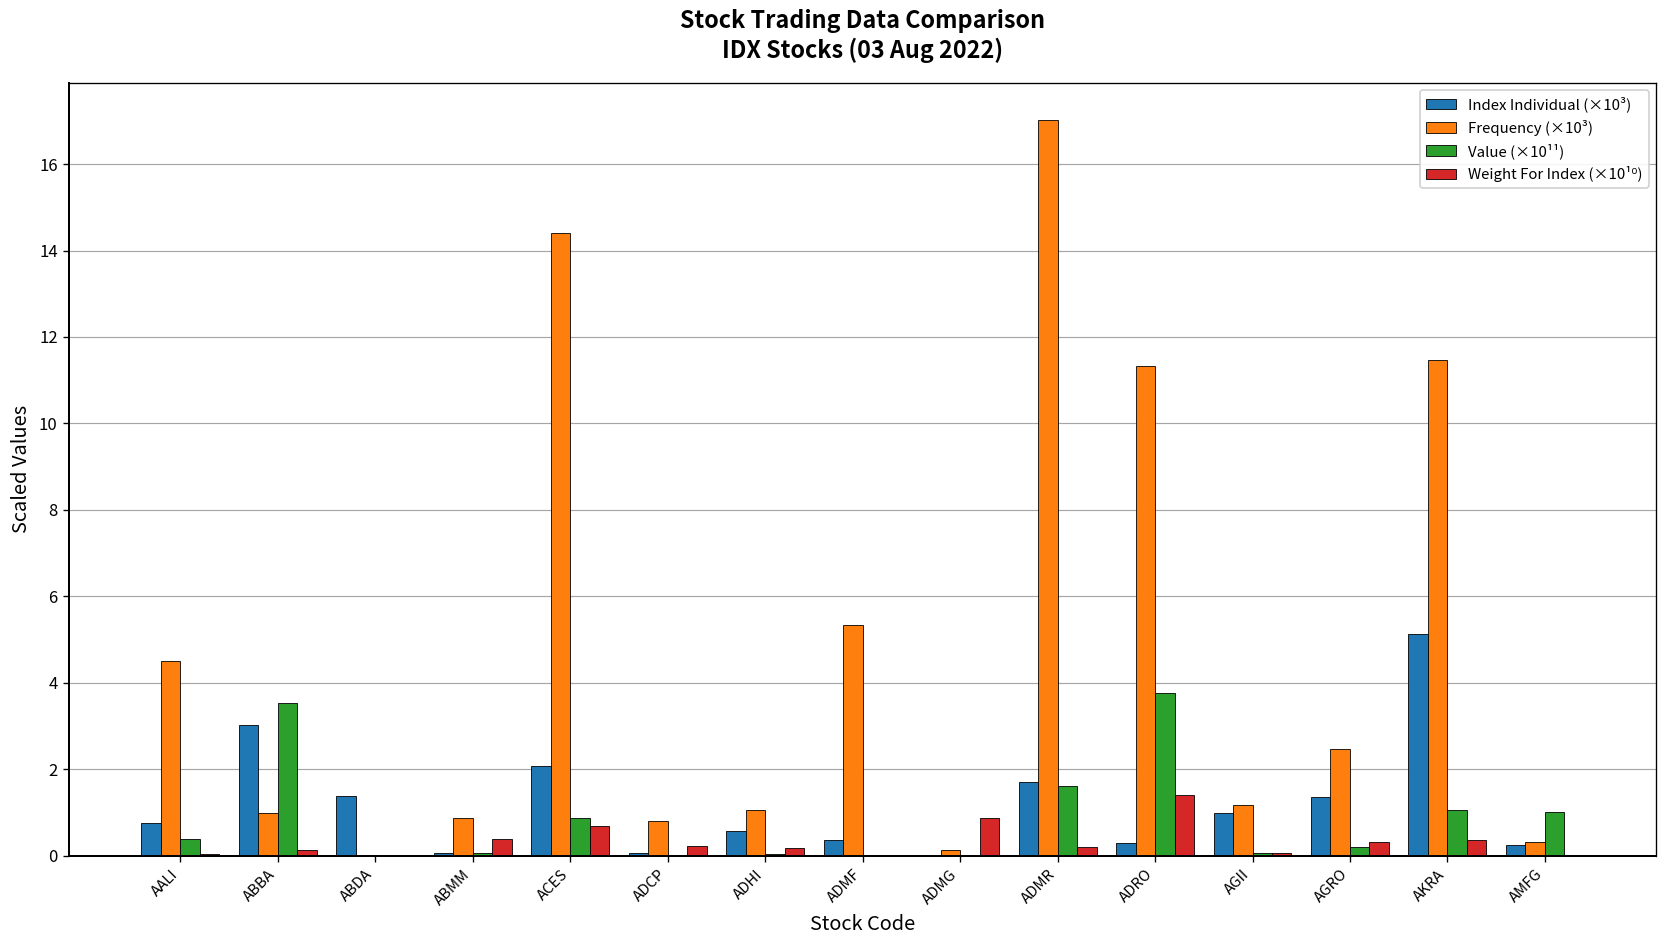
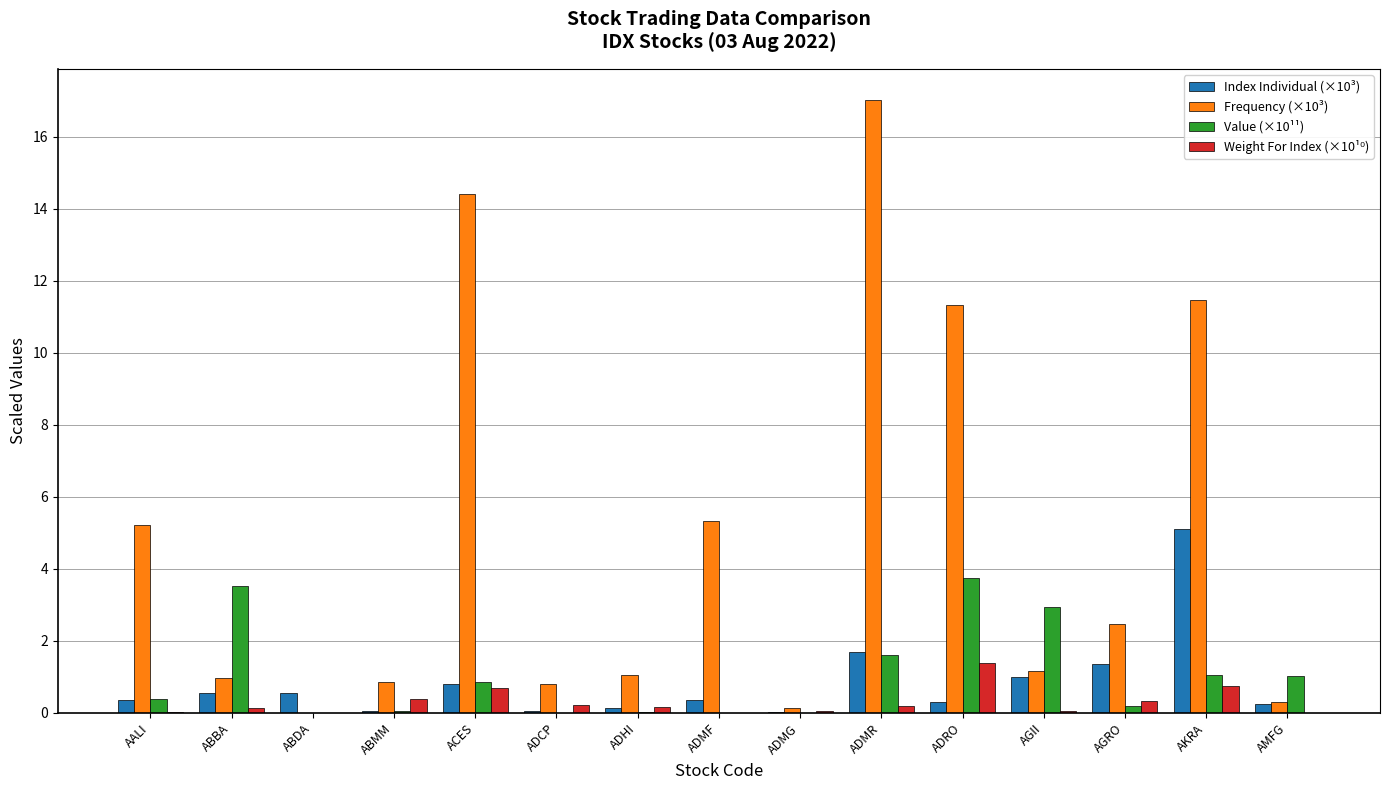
  {
    "Index Individual (×10³)": {
-     "AALI": 0.7,
-     "ABBA": 3.0,
-     "ABDA": 1.4,
-     "ACES": 2.1,
-     "ADHI": 0.6,
+     "AALI": 0.4,
+     "ABBA": 0.5,
+     "ABDA": 0.6,
+     "ACES": 0.8,
+     "ADHI": 0.1,
      "ADMF": 0.4,
      "ADMR": 1.7,
      "ADRO": 0.3,
      "AGII": 1.0,
      "AGRO": 1.4,
      "AKRA": 5.1,
      "AMFG": 0.2
    },
    "Frequency (×10³)": {
-     "AALI": 4.5,
+     "AALI": 5.2,
      "ABBA": 1.0,
      "ABMM": 0.9,
      "ACES": 14.4,
      "ADCP": 0.8,
      "ADHI": 1.1,
      "ADMF": 5.3,
      "ADMG": 0.1,
      "ADMR": 17.0,
      "ADRO": 11.3,
      "AGII": 1.2,
      "AGRO": 2.5,
      "AKRA": 11.5,
      "AMFG": 0.3
    },
    "Value (×10¹¹)": {
      "AALI": 0.4,
      "ABBA": 3.5,
      "ACES": 0.9,
      "ADMR": 1.6,
      "ADRO": 3.8,
-     "AGII": 0.1,
+     "AGII": 3.0,
      "AGRO": 0.2,
      "AKRA": 1.1,
      "AMFG": 1.0
    },
    "Weight For Index (×10¹⁰)": {
      "ABBA": 0.1,
      "ABMM": 0.4,
      "ACES": 0.7,
      "ADCP": 0.2,
      "ADHI": 0.2,
-     "ADMG": 0.9,
+     "ADMG": 0.1,
      "ADMR": 0.2,
      "ADRO": 1.4,
      "AGRO": 0.3,
-     "AKRA": 0.4
+     "AKRA": 0.7
    }
  }
